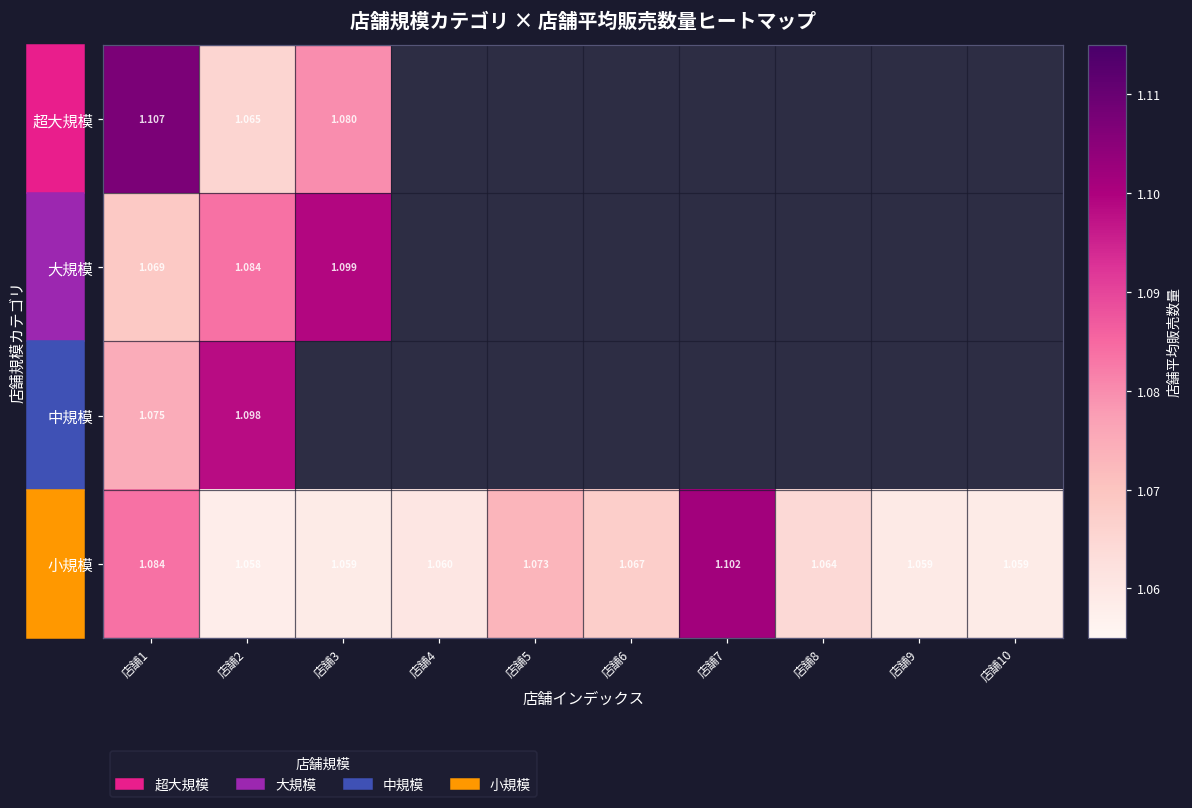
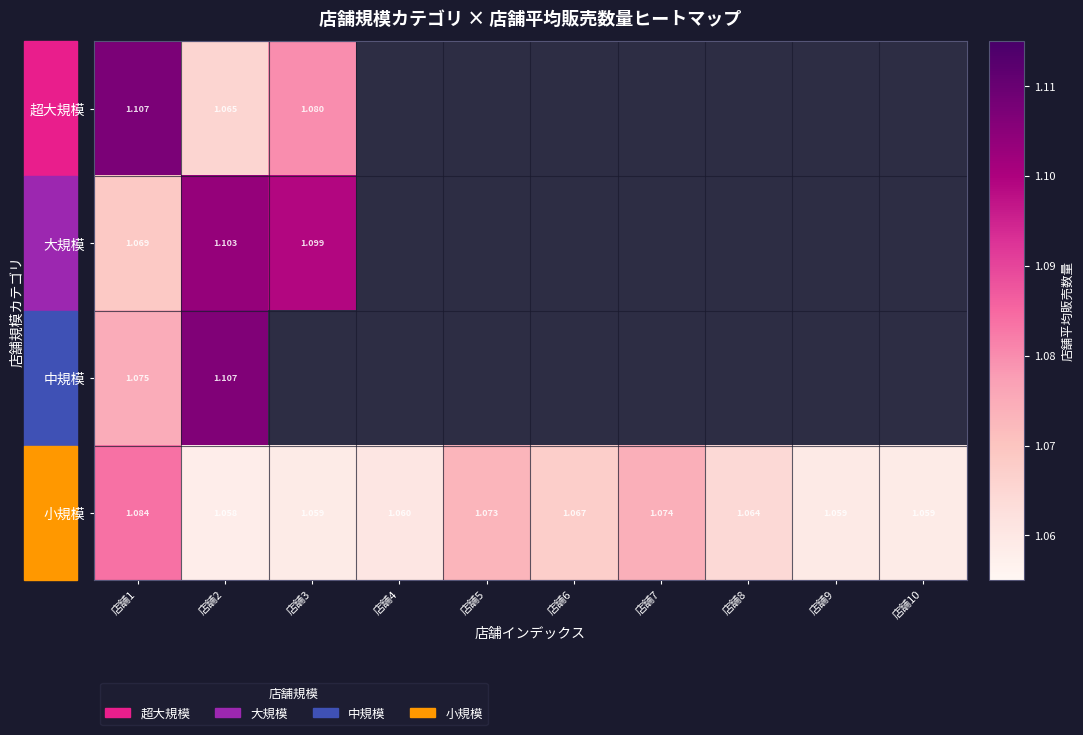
  {
    "超大規模": {
      "店舗1": 1.107,
      "店舗3": 1.080
    },
    "大規模": {
      "店舗1": 1.069,
-     "店舗2": 1.084,
+     "店舗2": 1.103,
      "店舗3": 1.099
    },
    "中規模": {
      "店舗1": 1.075,
-     "店舗2": 1.098
+     "店舗2": 1.107
    },
    "小規模": {
      "店舗1": 1.084,
      "店舗5": 1.073,
      "店舗6": 1.067,
-     "店舗7": 1.102
+     "店舗7": 1.074
    }
  }
